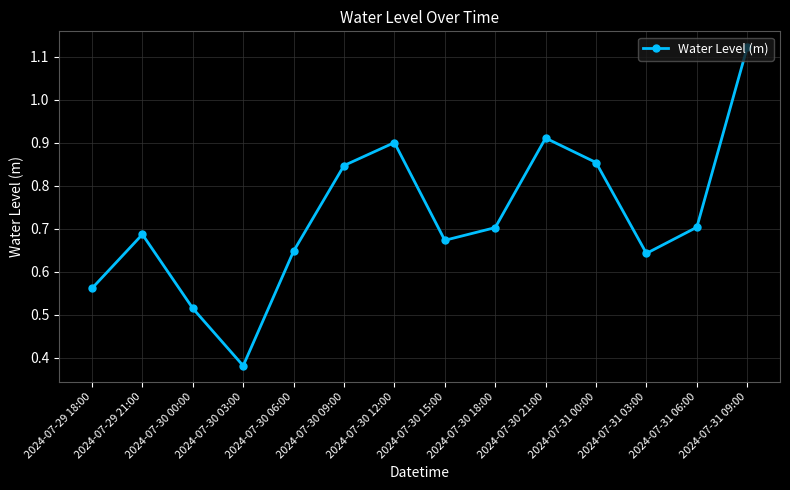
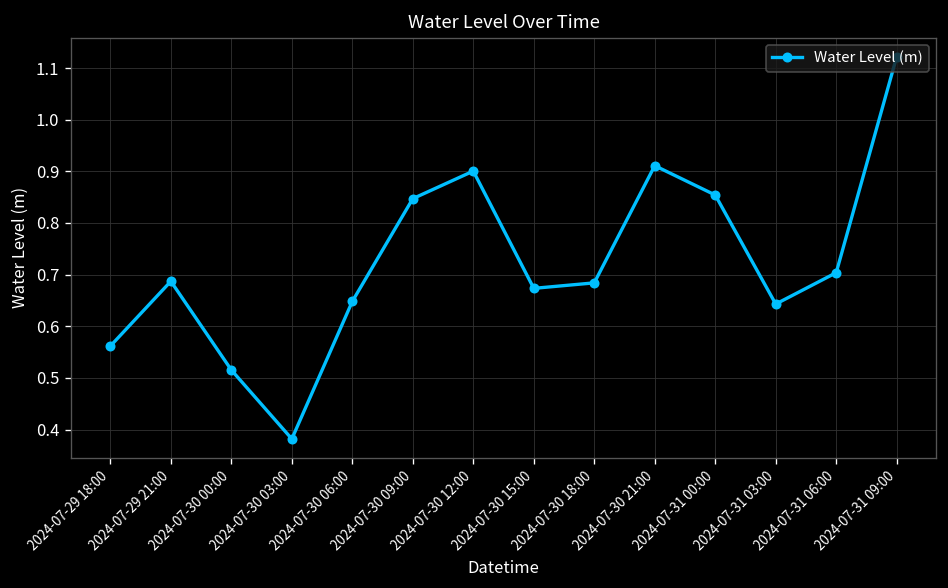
  {
    "2024-07-29 18:00": 0.56,
    "2024-07-29 21:00": 0.69,
    "2024-07-30 00:00": 0.52,
    "2024-07-30 03:00": 0.38,
    "2024-07-30 06:00": 0.65,
    "2024-07-30 09:00": 0.85,
    "2024-07-30 12:00": 0.90,
    "2024-07-30 15:00": 0.67,
-   "2024-07-30 18:00": 0.70,
+   "2024-07-30 18:00": 0.68,
    "2024-07-30 21:00": 0.91,
    "2024-07-31 00:00": 0.85,
    "2024-07-31 03:00": 0.64,
    "2024-07-31 06:00": 0.70
  }
